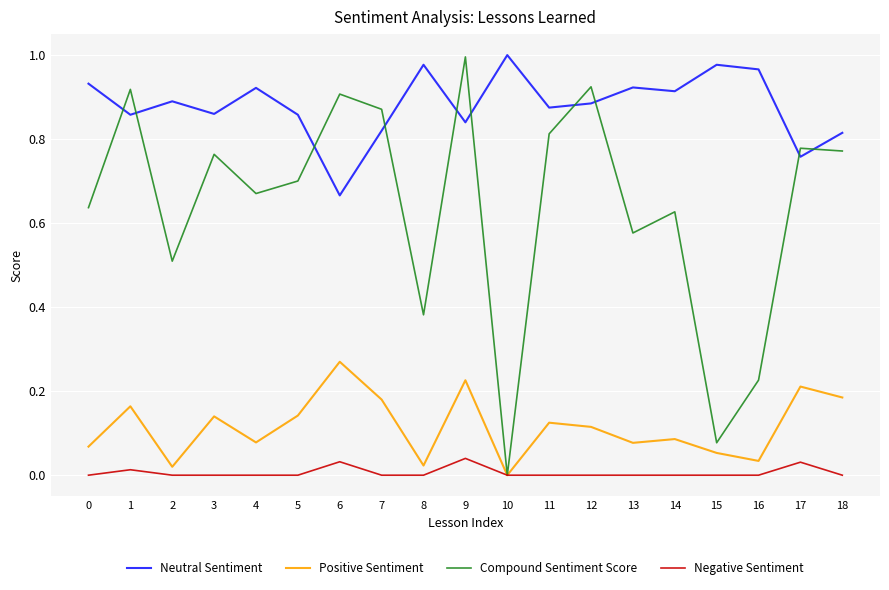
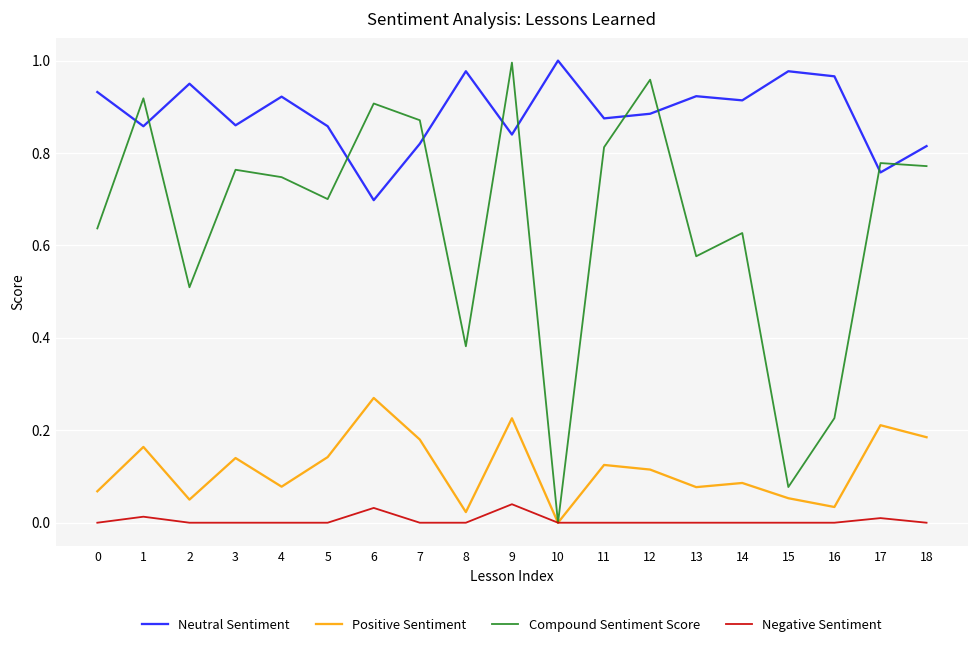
  {
    "Neutral Sentiment": {
      "0": 0.93,
      "1": 0.86,
-     "2": 0.89,
+     "2": 0.95,
      "3": 0.86,
      "4": 0.92,
      "5": 0.86,
-     "6": 0.67,
+     "6": 0.70,
      "7": 0.82,
      "8": 0.98,
      "9": 0.84,
      "10": 1.00,
      "11": 0.88,
      "12": 0.89,
      "13": 0.92,
      "14": 0.91,
      "15": 0.98,
      "16": 0.97,
      "17": 0.76,
      "18": 0.82
    },
    "Positive Sentiment": {
      "0": 0.07,
      "1": 0.16,
-     "2": 0.02,
+     "2": 0.05,
      "3": 0.14,
      "4": 0.08,
      "5": 0.14,
      "6": 0.27,
      "7": 0.18,
      "8": 0.02,
      "9": 0.23,
      "11": 0.13,
      "12": 0.12,
      "13": 0.08,
      "14": 0.09,
      "15": 0.05,
      "16": 0.03,
      "17": 0.21,
      "18": 0.19
    },
    "Compound Sentiment Score": {
      "0": 0.64,
      "1": 0.92,
      "2": 0.51,
      "3": 0.76,
-     "4": 0.67,
+     "4": 0.75,
      "5": 0.70,
      "6": 0.91,
      "7": 0.87,
      "8": 0.38,
      "9": 1.00,
      "11": 0.81,
-     "12": 0.92,
+     "12": 0.96,
      "13": 0.58,
      "14": 0.63,
      "15": 0.08,
      "16": 0.23,
      "17": 0.78,
      "18": 0.77
    },
    "Negative Sentiment": {
      "0": 0.00,
      "1": 0.01,
      "2": 0.00,
      "3": 0.00,
      "4": 0.00,
      "5": 0.00,
      "6": 0.03,
      "7": 0.00,
      "8": 0.00,
      "9": 0.04,
      "11": 0.00,
      "12": 0.00,
      "13": 0.00,
      "14": 0.00,
      "15": 0.00,
      "16": 0.00,
-     "17": 0.03,
+     "17": 0.01,
      "18": 0.00
    }
  }
